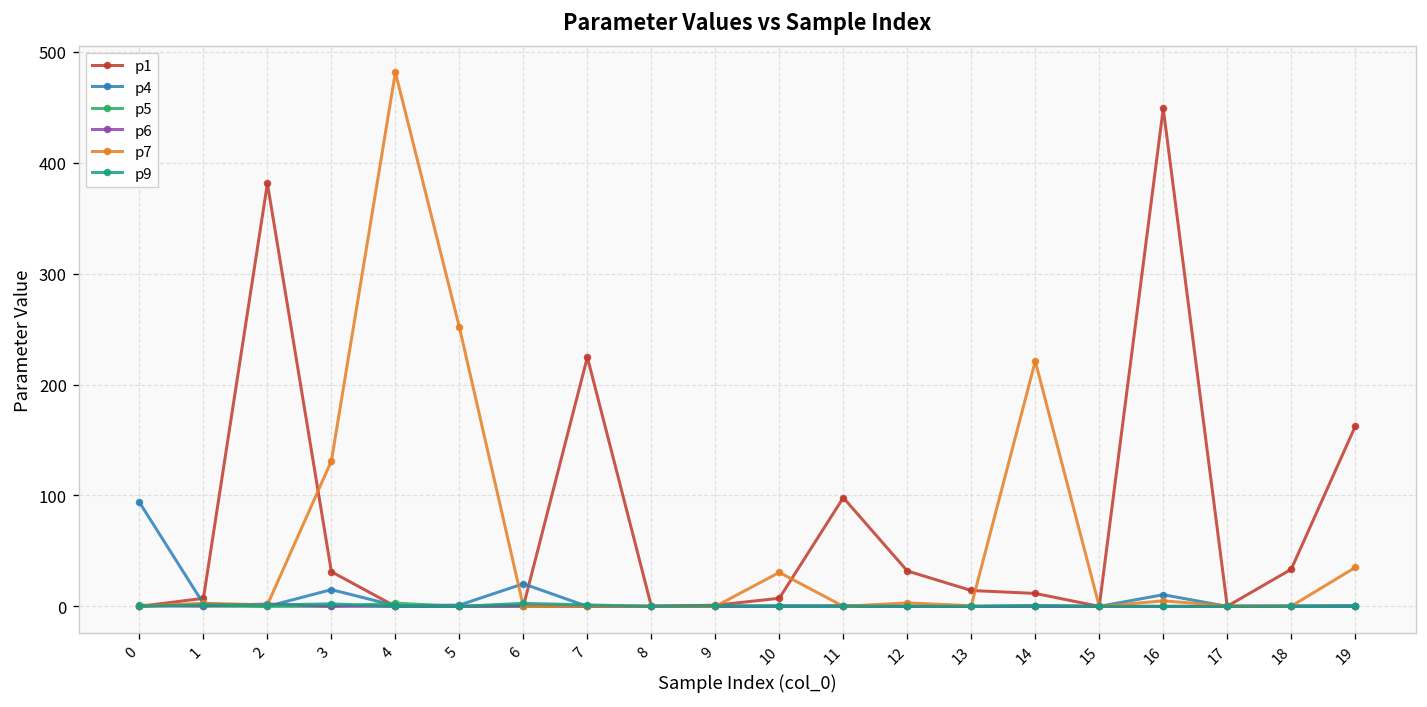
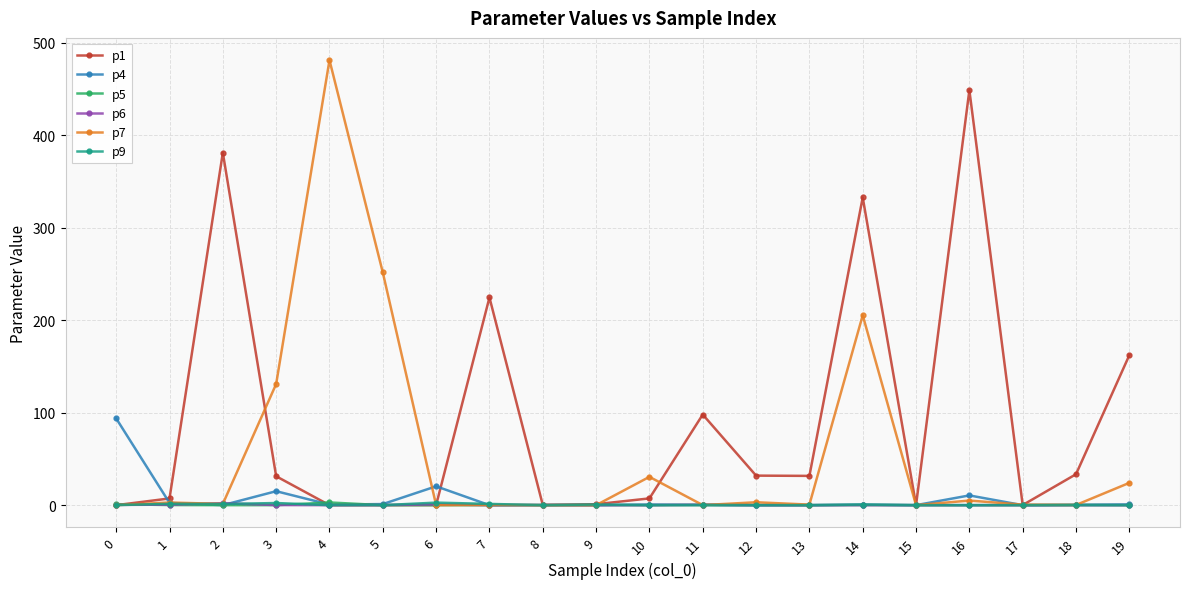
  {
    "p1": {
      "1": 10,
      "2": 380,
      "3": 30,
      "7": 220,
      "10": 10,
      "11": 100,
      "12": 30,
-     "13": 10,
-     "14": 10,
+     "13": 30,
+     "14": 330,
      "16": 450,
      "18": 30,
      "19": 160
    },
    "p4": {
      "0": 90,
      "3": 20,
      "6": 20,
      "16": 10
    },
    "p7": {
      "3": 130,
      "4": 480,
      "5": 250,
      "10": 30,
      "12": 0,
-     "14": 220,
+     "14": 210,
      "16": 0,
-     "19": 40
+     "19": 20
    }
  }
